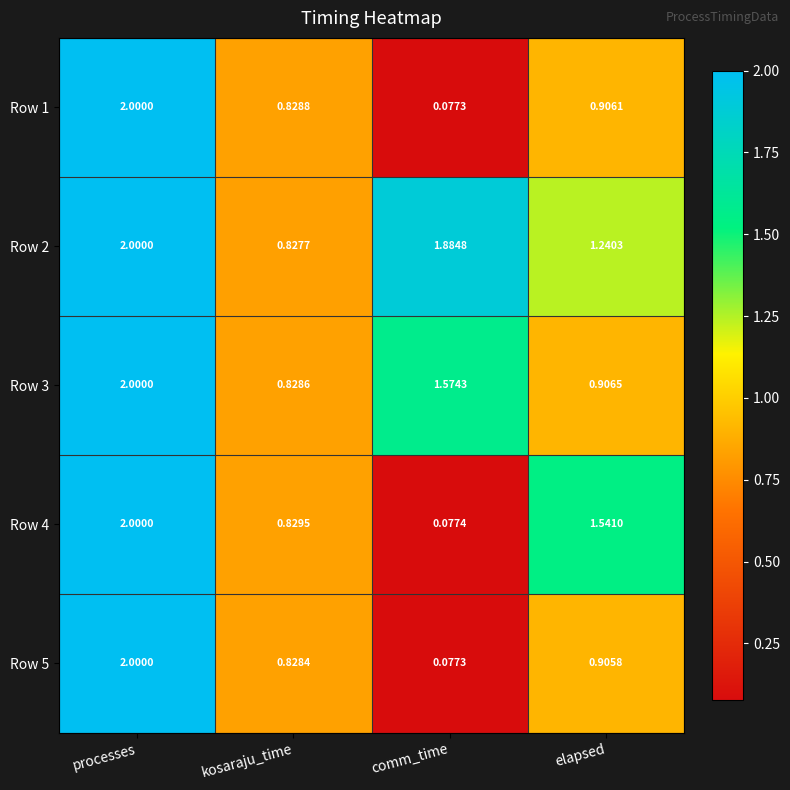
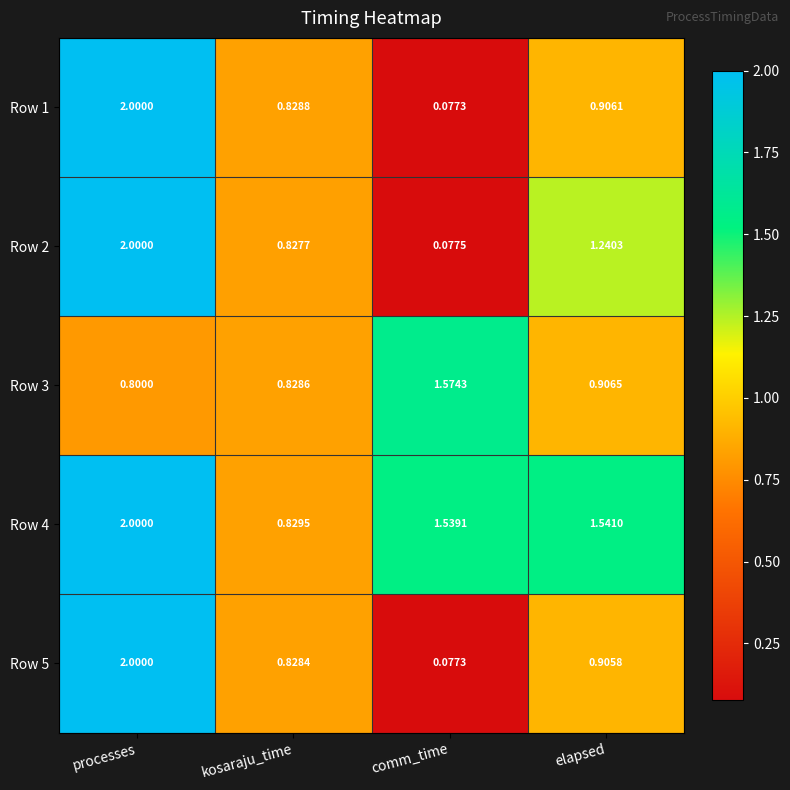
  {
    "Row 1": {
      "processes": 2.0000,
      "kosaraju_time": 0.8288,
      "comm_time": 0.0773,
      "elapsed": 0.9061
    },
    "Row 2": {
      "processes": 2.0000,
      "kosaraju_time": 0.8277,
-     "comm_time": 1.8848,
+     "comm_time": 0.0775,
      "elapsed": 1.2403
    },
    "Row 3": {
-     "processes": 2.0000,
+     "processes": 0.8000,
      "kosaraju_time": 0.8286,
      "comm_time": 1.5743,
      "elapsed": 0.9065
    },
    "Row 4": {
      "processes": 2.0000,
      "kosaraju_time": 0.8295,
-     "comm_time": 0.0774,
+     "comm_time": 1.5391,
      "elapsed": 1.5410
    },
    "Row 5": {
      "processes": 2.0000,
      "kosaraju_time": 0.8284,
      "comm_time": 0.0773,
      "elapsed": 0.9058
    }
  }
